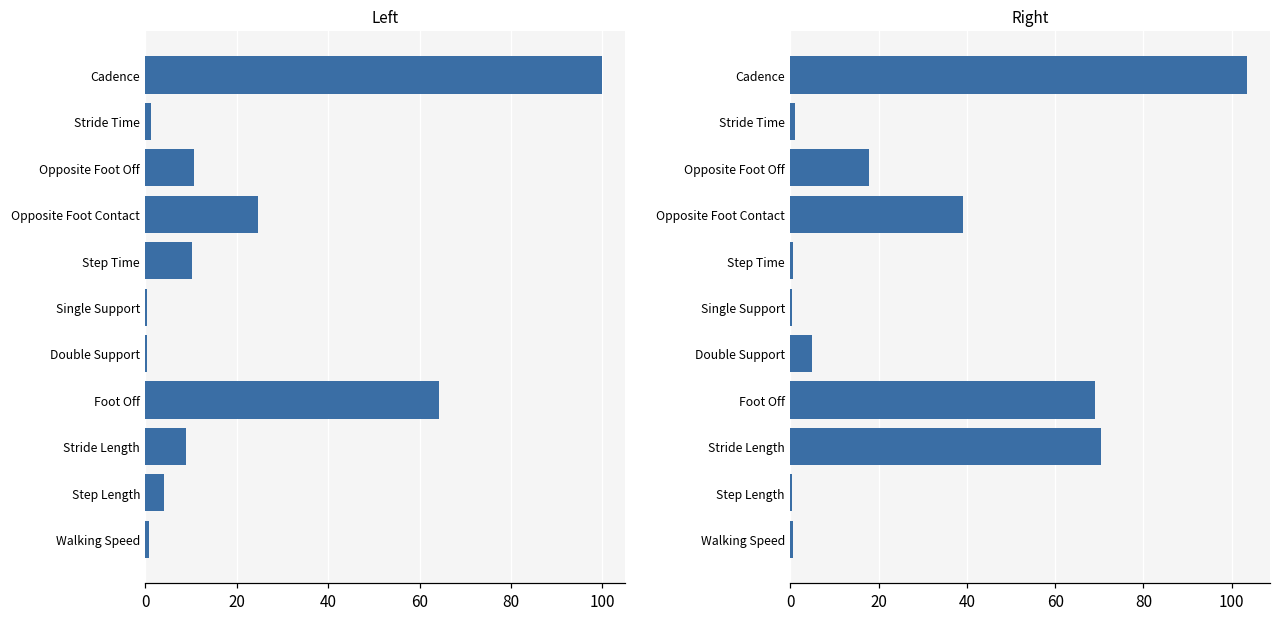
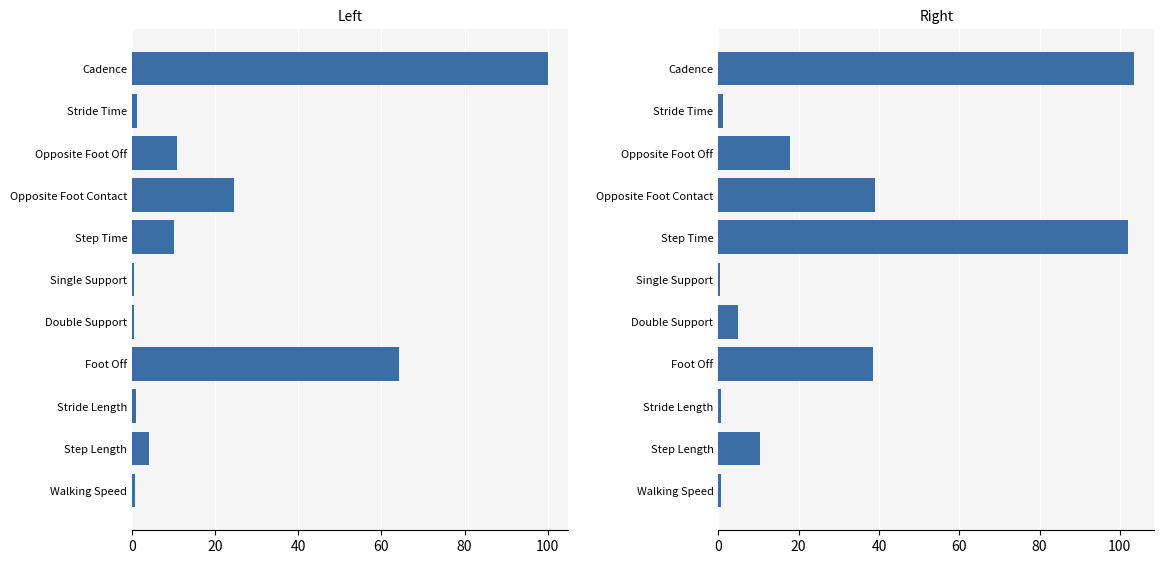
  {
    "Left": {
      "Cadence": 100,
      "Stride Time": 1,
      "Opposite Foot Off": 11,
      "Opposite Foot Contact": 25,
      "Step Time": 10,
      "Foot Off": 64,
-     "Stride Length": 9,
+     "Stride Length": 1,
      "Step Length": 4,
      "Walking Speed": 1
    },
    "Right": {
      "Cadence": 103,
      "Stride Time": 1,
      "Opposite Foot Off": 18,
      "Opposite Foot Contact": 39,
-     "Step Time": 1,
+     "Step Time": 102,
      "Double Support": 5,
-     "Foot Off": 69,
-     "Stride Length": 70,
-     "Step Length": 0,
+     "Foot Off": 39,
+     "Stride Length": 1,
+     "Step Length": 10,
      "Walking Speed": 1
    }
  }
